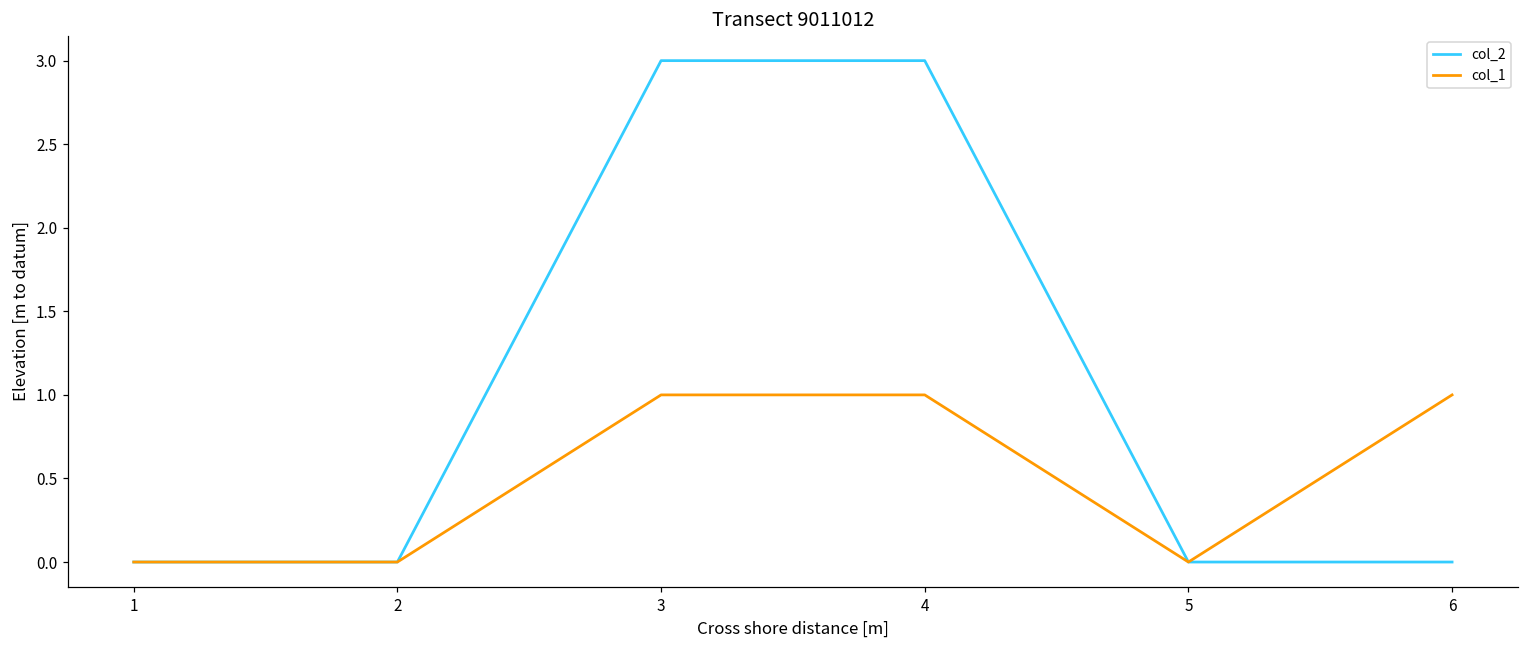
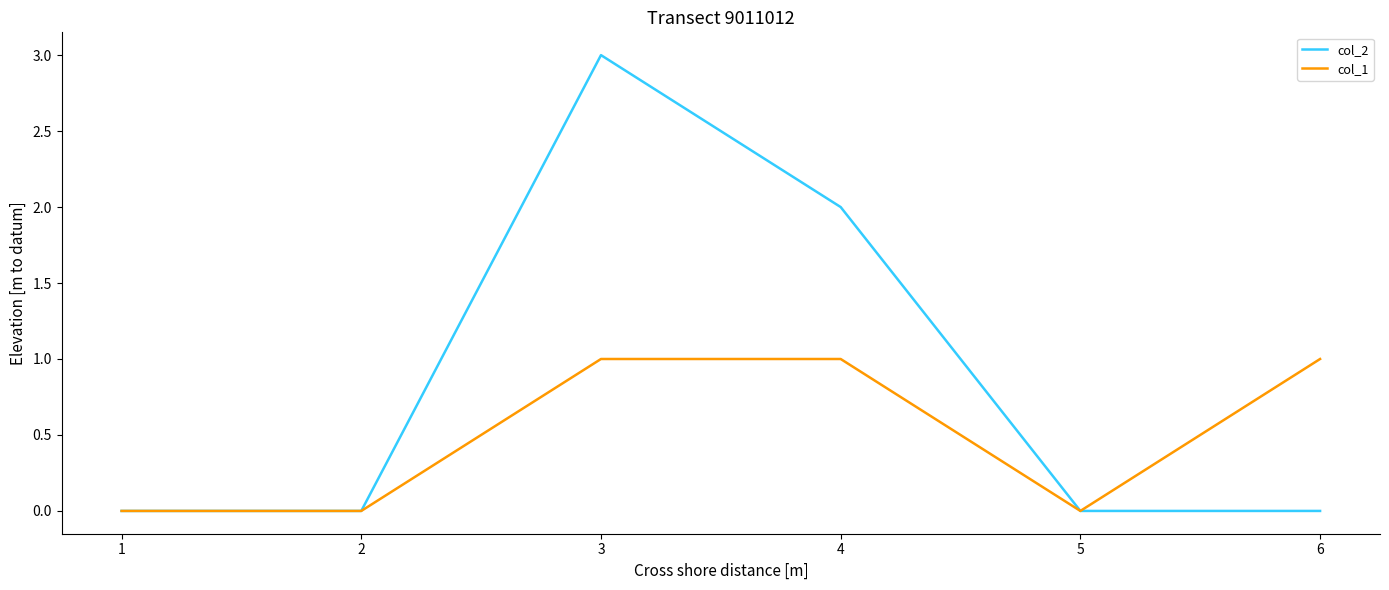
  {
    "col_2": {
      "3": 3,
-     "4": 3,
+     "4": 2,
      "6": 0
    },
    "col_1": {
      "3": 1,
      "4": 1,
      "6": 1
    }
  }
